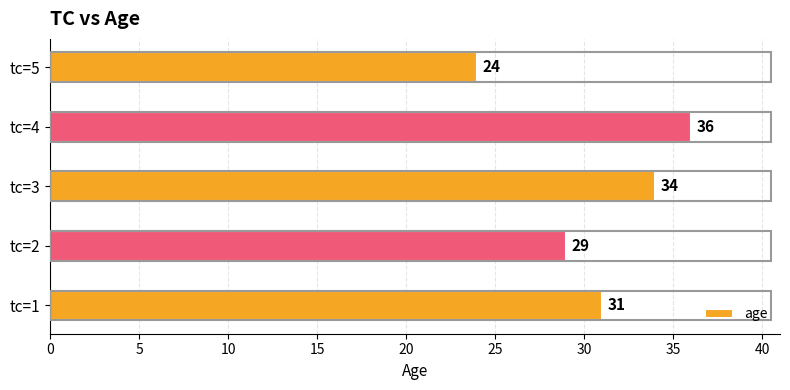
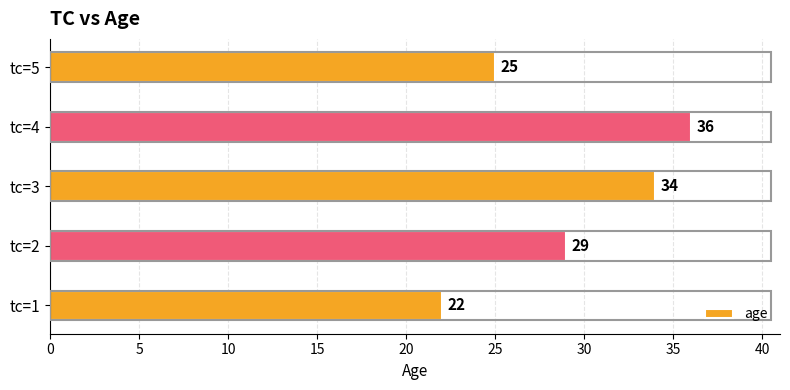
  {
-   "tc=5": 24,
+   "tc=5": 25,
    "tc=4": 36,
    "tc=3": 34,
    "tc=2": 29,
-   "tc=1": 31
+   "tc=1": 22
  }
